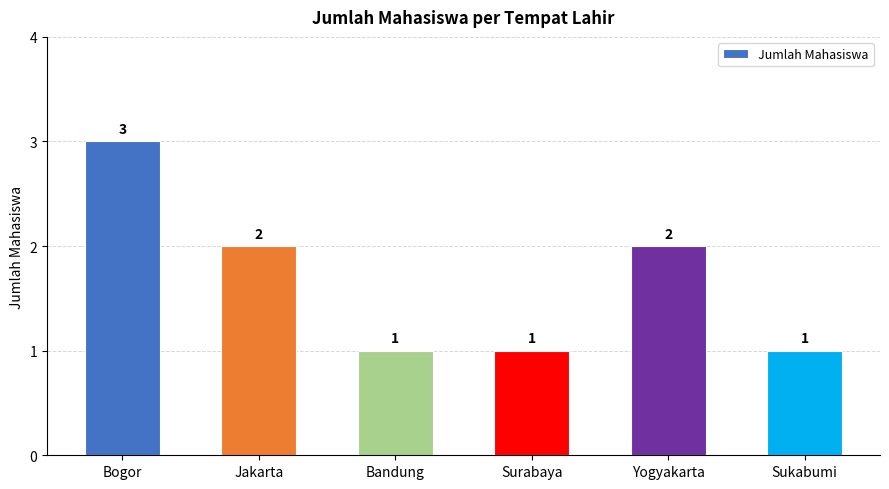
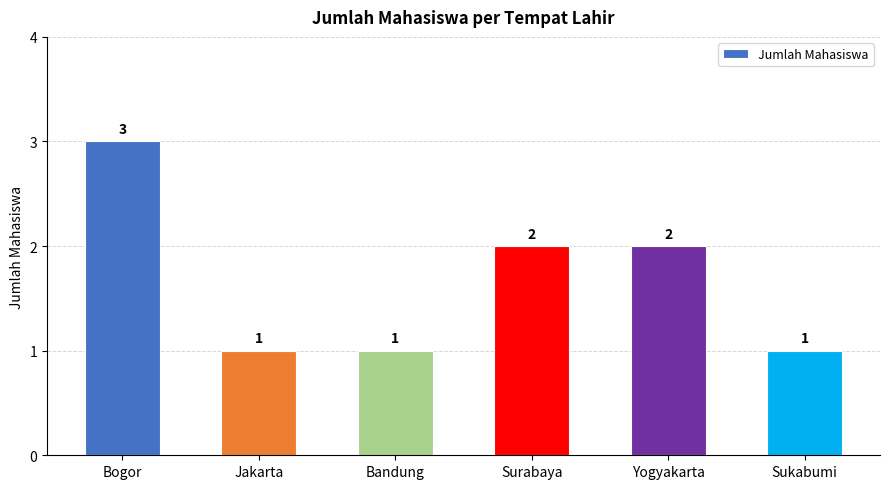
  {
    "Bogor": 3,
-   "Jakarta": 2,
+   "Jakarta": 1,
    "Bandung": 1,
-   "Surabaya": 1,
+   "Surabaya": 2,
    "Yogyakarta": 2,
    "Sukabumi": 1
  }
